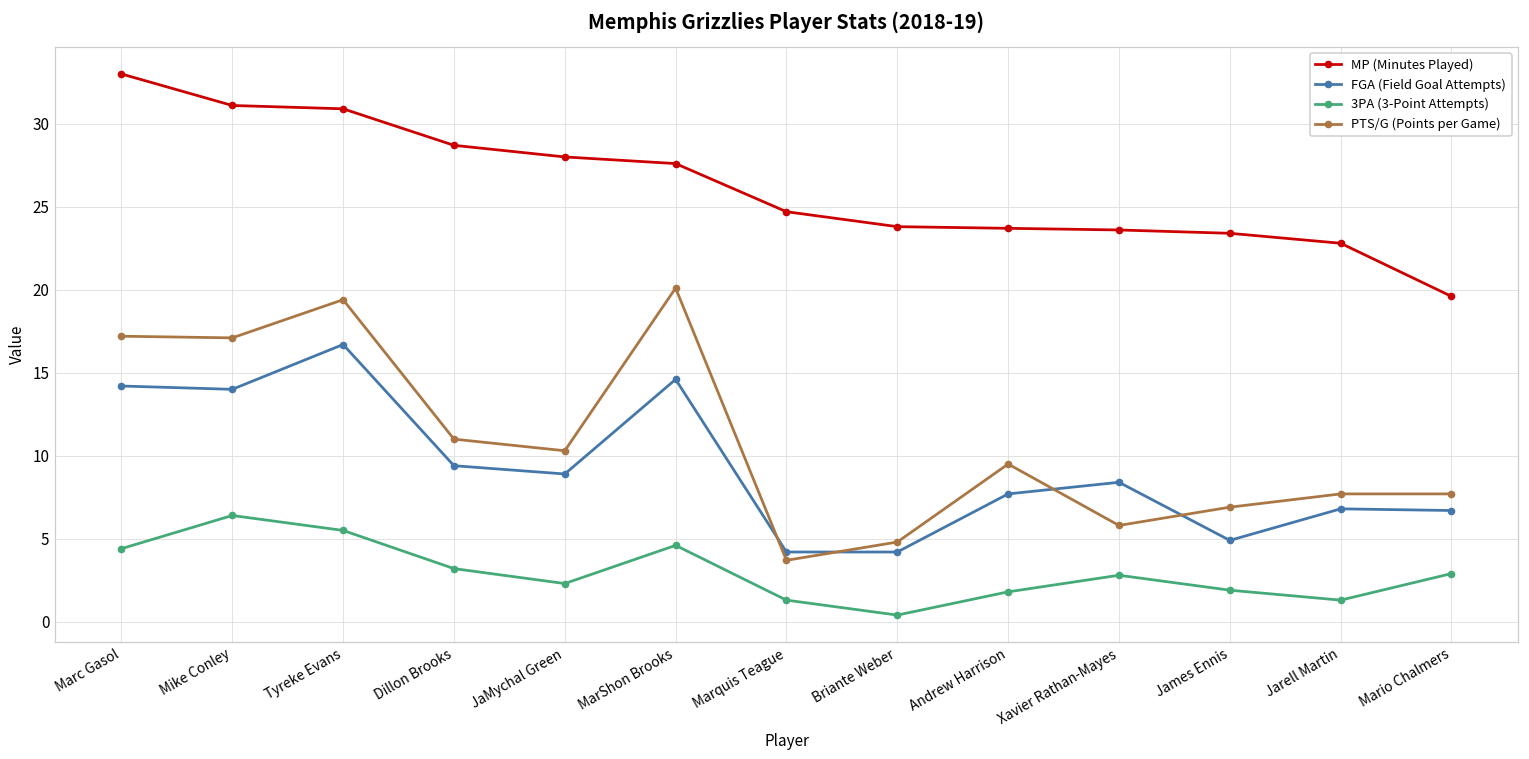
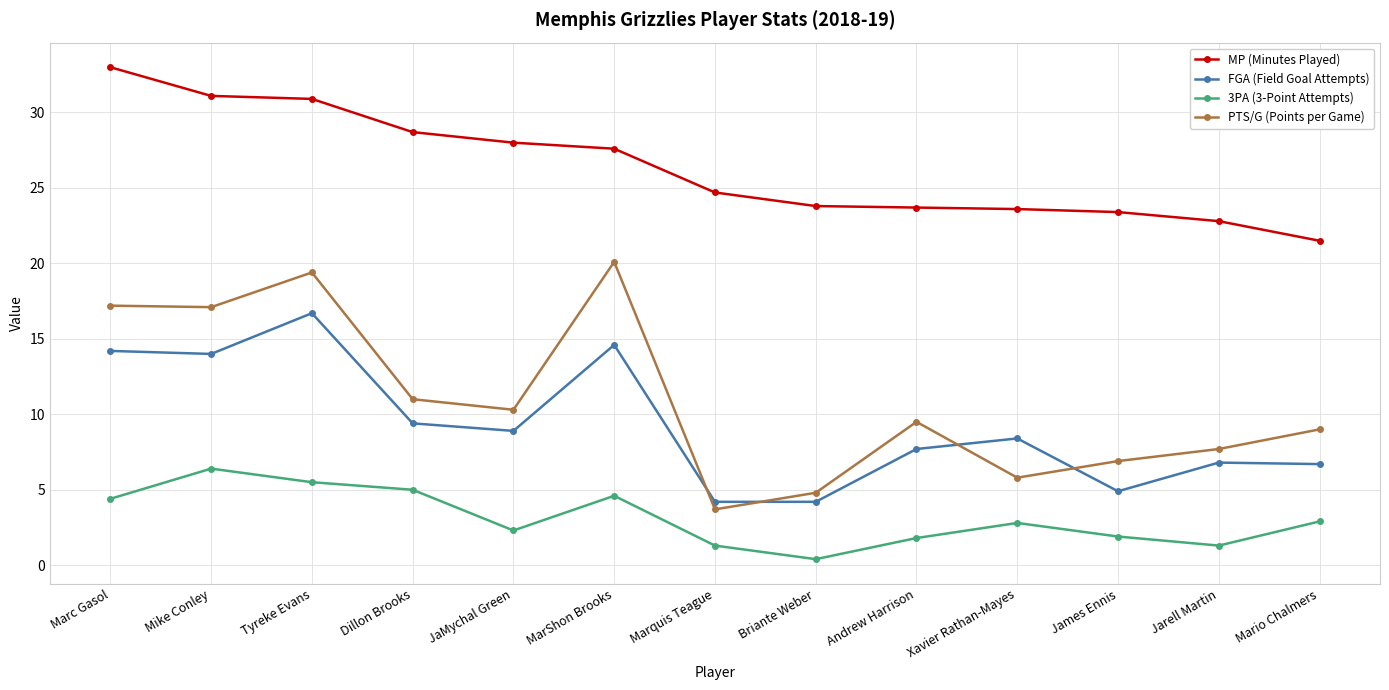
  {
    "MP (Minutes Played)": {
      "Marc Gasol": 33.0,
      "Mike Conley": 31.1,
      "Tyreke Evans": 30.9,
      "Dillon Brooks": 28.7,
      "JaMychal Green": 28.0,
      "MarShon Brooks": 27.6,
      "Marquis Teague": 24.7,
      "Briante Weber": 23.8,
      "Andrew Harrison": 23.7,
      "Xavier Rathan-Mayes": 23.6,
      "James Ennis": 23.4,
      "Jarell Martin": 22.8,
-     "Mario Chalmers": 19.6
+     "Mario Chalmers": 21.5
    },
    "FGA (Field Goal Attempts)": {
      "Marc Gasol": 14.2,
      "Mike Conley": 14.0,
      "Tyreke Evans": 16.7,
      "Dillon Brooks": 9.4,
      "JaMychal Green": 8.9,
      "MarShon Brooks": 14.6,
      "Marquis Teague": 4.2,
      "Briante Weber": 4.2,
      "Andrew Harrison": 7.7,
      "Xavier Rathan-Mayes": 8.4,
      "James Ennis": 4.9,
      "Jarell Martin": 6.8,
      "Mario Chalmers": 6.7
    },
    "3PA (3-Point Attempts)": {
      "Marc Gasol": 4.4,
      "Mike Conley": 6.4,
      "Tyreke Evans": 5.5,
-     "Dillon Brooks": 3.2,
+     "Dillon Brooks": 5.0,
      "JaMychal Green": 2.3,
      "MarShon Brooks": 4.6,
      "Marquis Teague": 1.3,
      "Briante Weber": 0.4,
      "Andrew Harrison": 1.8,
      "Xavier Rathan-Mayes": 2.8,
      "James Ennis": 1.9,
      "Jarell Martin": 1.3,
      "Mario Chalmers": 2.9
    },
    "PTS/G (Points per Game)": {
      "Marc Gasol": 17.2,
      "Mike Conley": 17.1,
      "Tyreke Evans": 19.4,
      "Dillon Brooks": 11.0,
      "JaMychal Green": 10.3,
      "MarShon Brooks": 20.1,
      "Marquis Teague": 3.7,
      "Briante Weber": 4.8,
      "Andrew Harrison": 9.5,
      "Xavier Rathan-Mayes": 5.8,
      "James Ennis": 6.9,
      "Jarell Martin": 7.7,
-     "Mario Chalmers": 7.7
+     "Mario Chalmers": 9.0
    }
  }
